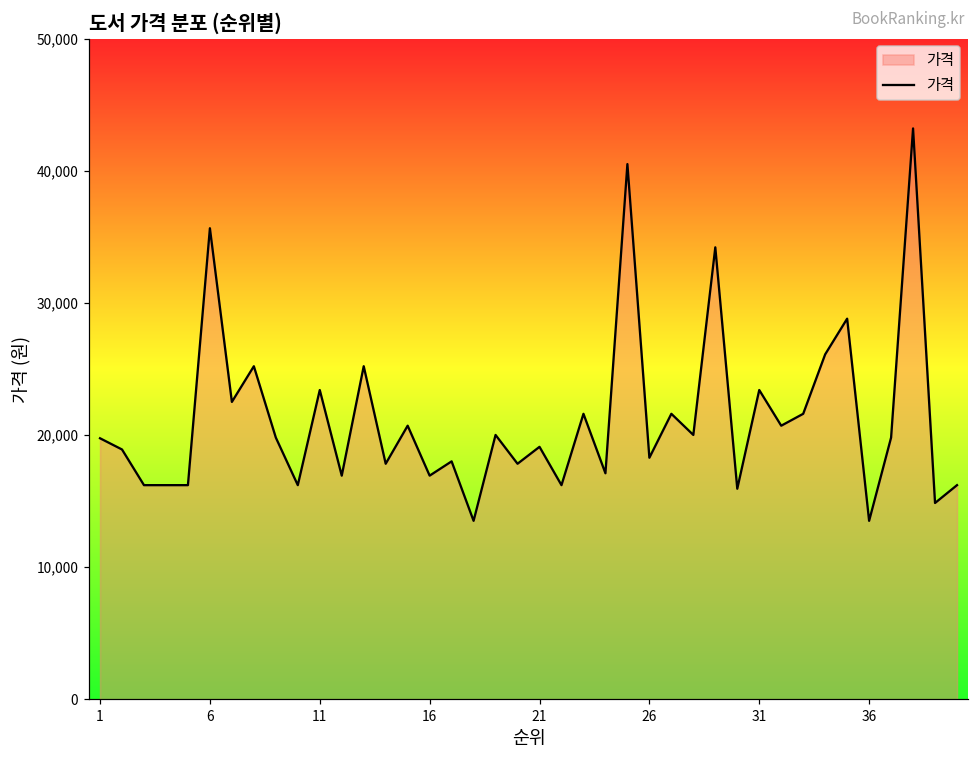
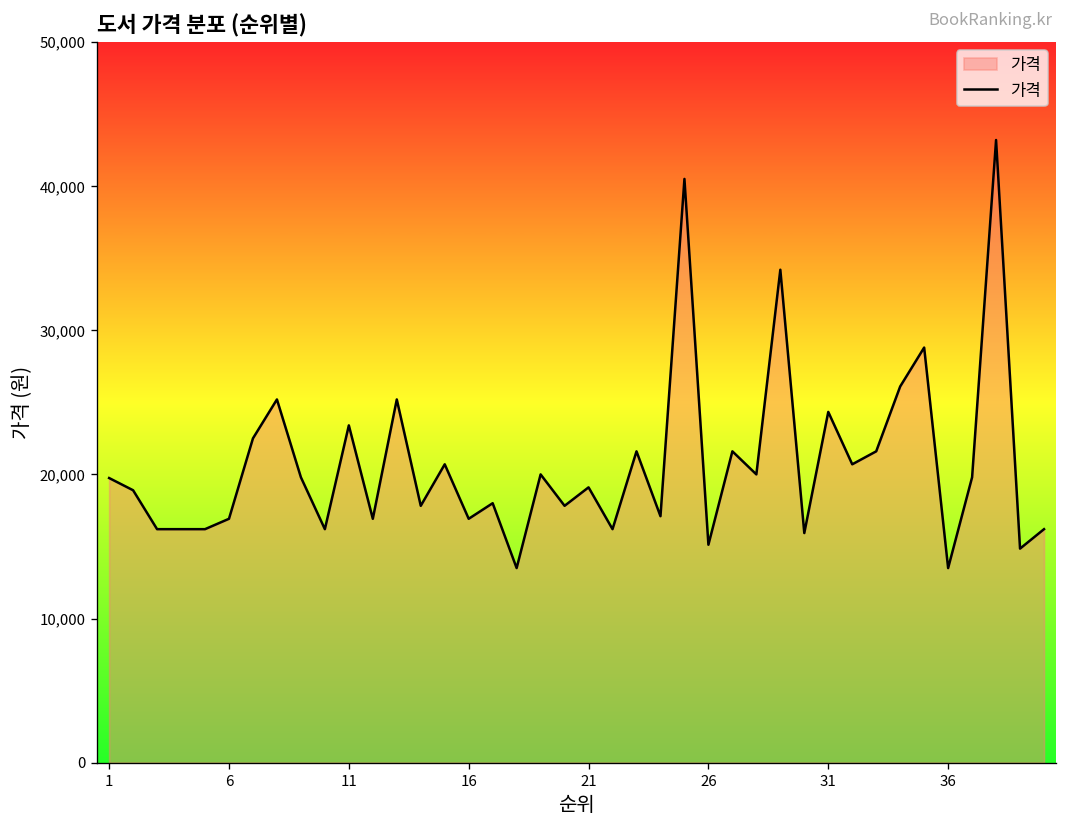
  {
    "1": "19,700",
-   "6": "35,600",
+   "6": "16,900",
    "11": "23,400",
    "16": "16,900",
    "21": "19,100",
-   "26": "18,300",
-   "31": "23,400",
+   "26": "15,100",
+   "31": "24,300",
    "36": "13,500"
  }
